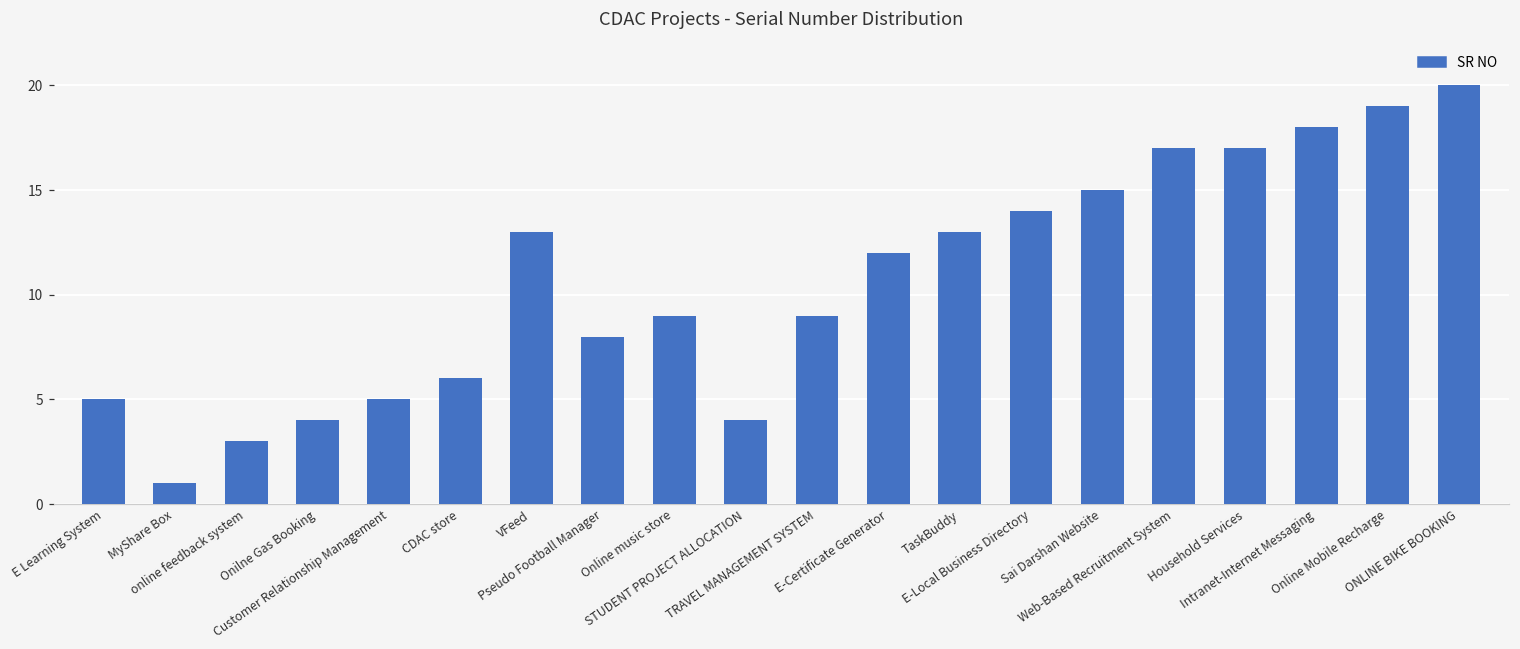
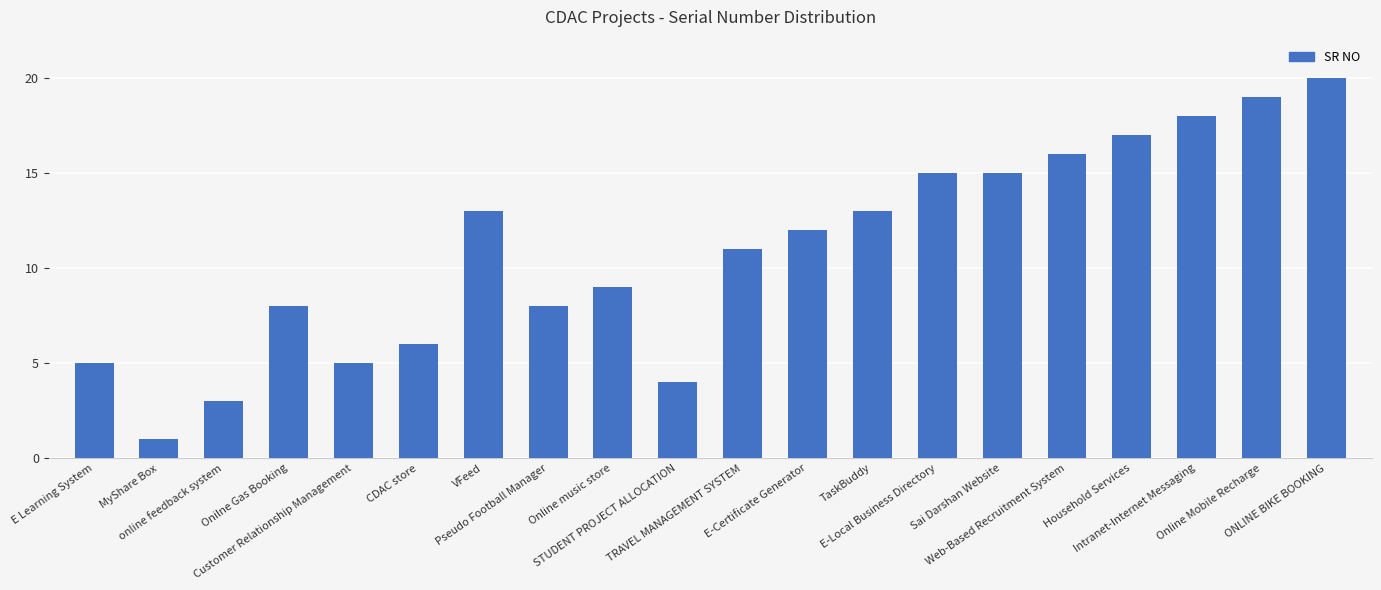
  {
    "E Learning System": 5,
    "MyShare Box": 1,
    "online feedback system": 3,
-   "Onilne Gas Booking": 4,
+   "Onilne Gas Booking": 8,
    "Customer Relationship Management": 5,
    "CDAC store": 6,
    "VFeed": 13,
    "Pseudo Football Manager": 8,
    "Online music store": 9,
    "STUDENT PROJECT ALLOCATION": 4,
-   "TRAVEL MANAGEMENT SYSTEM": 9,
+   "TRAVEL MANAGEMENT SYSTEM": 11,
    "E-Certificate Generator": 12,
    "TaskBuddy": 13,
-   "E-Local Business Directory": 14,
+   "E-Local Business Directory": 15,
    "Sai Darshan Website": 15,
-   "Web-Based Recruitment System": 17,
+   "Web-Based Recruitment System": 16,
    "Household Services": 17,
    "Intranet-Internet Messaging": 18,
    "Online Mobile Recharge": 19,
    "ONLINE BIKE BOOKING": 20
  }
